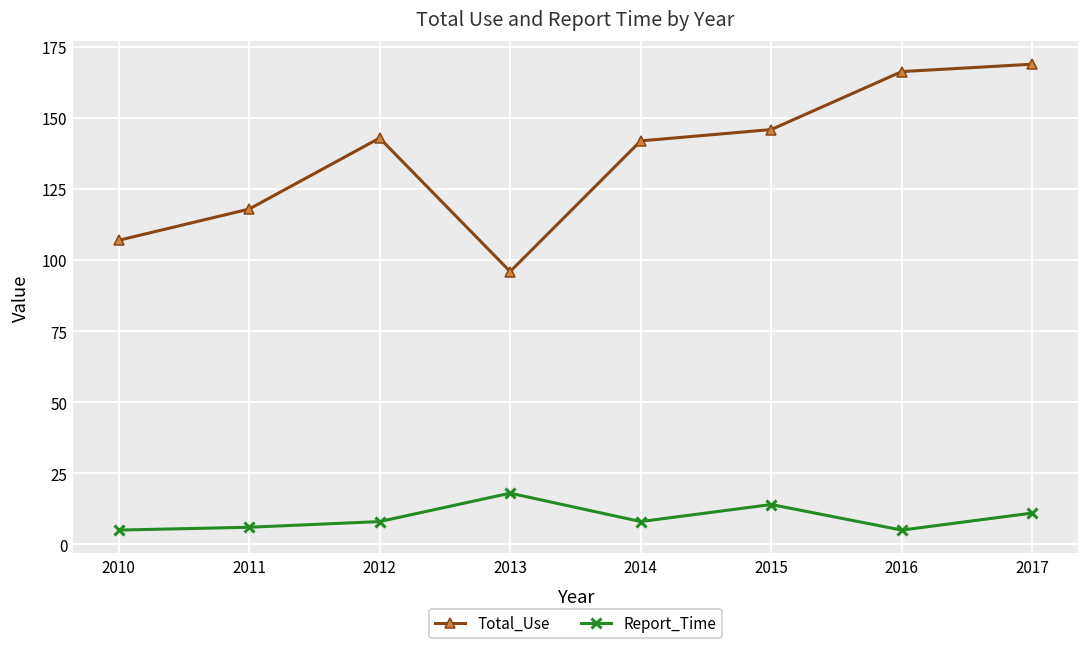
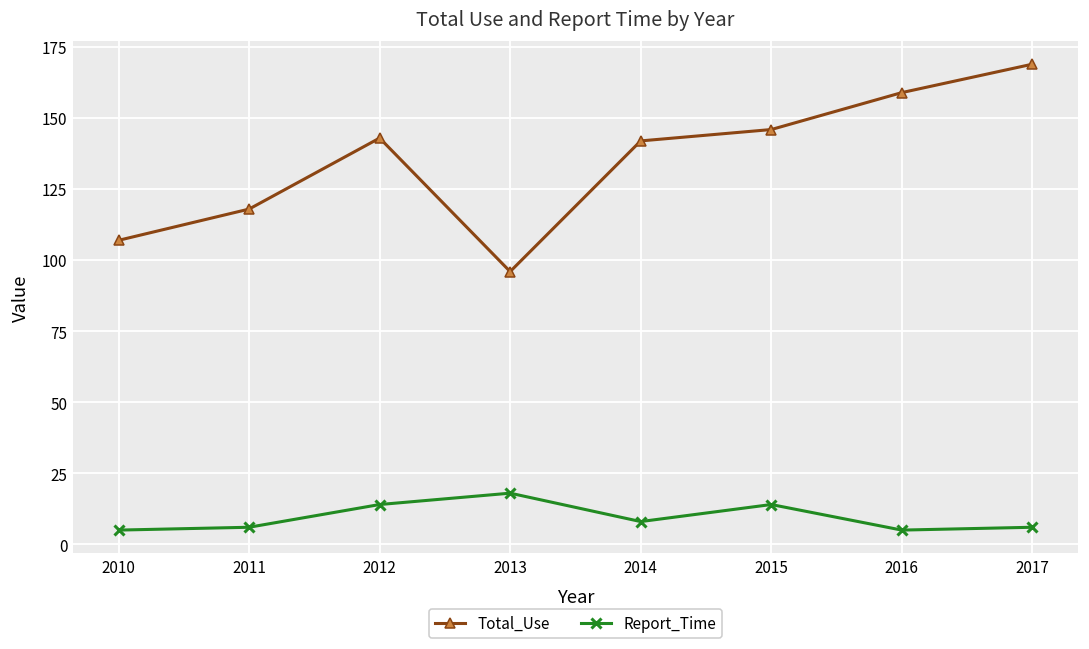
  {
    "Total_Use": {
      "2010": 107,
      "2011": 118,
      "2012": 143,
      "2013": 96,
      "2014": 142,
      "2015": 146,
-     "2016": 166,
+     "2016": 159,
      "2017": 169
    },
    "Report_Time": {
      "2010": 5,
      "2011": 6,
-     "2012": 8,
+     "2012": 14,
      "2013": 18,
      "2014": 8,
      "2015": 14,
      "2016": 5,
-     "2017": 11
+     "2017": 6
    }
  }
